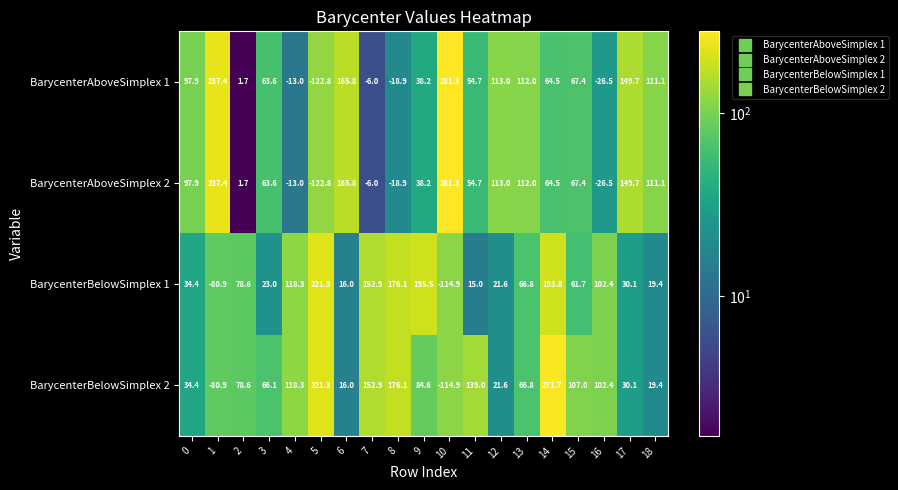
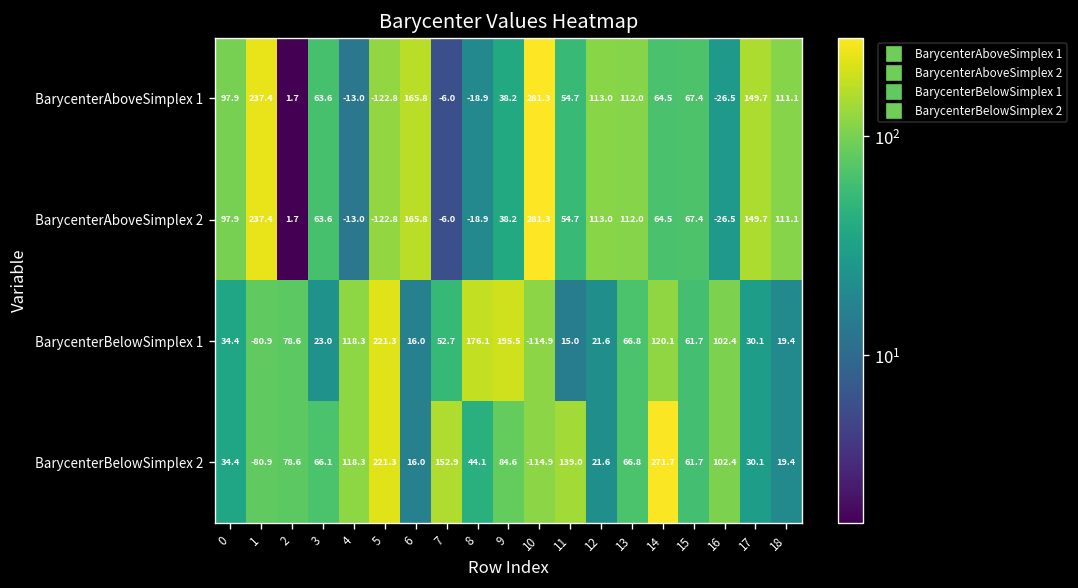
  {
    "BarycenterAboveSimplex 1": {
      "0": 97.9,
      "1": 237.4,
      "2": 1.7,
      "3": 63.6,
      "4": -13.0,
      "5": -122.8,
      "6": 165.8,
      "7": -6.0,
      "8": -18.9,
      "9": 38.2,
      "10": 281.3,
      "11": 54.7,
      "12": 113.0,
      "13": 112.0,
      "14": 64.5,
      "15": 67.4,
      "16": -26.5,
      "17": 149.7,
      "18": 111.1
    },
    "BarycenterAboveSimplex 2": {
      "0": 97.9,
      "1": 237.4,
      "2": 1.7,
      "3": 63.6,
      "4": -13.0,
      "5": -122.8,
      "6": 165.8,
      "7": -6.0,
      "8": -18.9,
      "9": 38.2,
      "10": 281.3,
      "11": 54.7,
      "12": 113.0,
      "13": 112.0,
      "14": 64.5,
      "15": 67.4,
      "16": -26.5,
      "17": 149.7,
      "18": 111.1
    },
    "BarycenterBelowSimplex 1": {
      "0": 34.4,
      "1": -80.9,
      "2": 78.6,
      "3": 23.0,
      "4": 118.3,
      "5": 221.3,
      "6": 16.0,
-     "7": 152.9,
+     "7": 52.7,
      "8": 176.1,
      "9": 195.5,
      "10": -114.9,
      "11": 15.0,
      "12": 21.6,
      "13": 66.8,
-     "14": 193.8,
+     "14": 120.1,
      "15": 61.7,
      "16": 102.4,
      "17": 30.1,
      "18": 19.4
    },
    "BarycenterBelowSimplex 2": {
      "0": 34.4,
      "1": -80.9,
      "2": 78.6,
      "3": 66.1,
      "4": 118.3,
      "5": 221.3,
      "6": 16.0,
      "7": 152.9,
-     "8": 176.1,
+     "8": 44.1,
      "9": 84.6,
      "10": -114.9,
      "11": 139.0,
      "12": 21.6,
      "13": 66.8,
      "14": 271.7,
-     "15": 107.0,
+     "15": 61.7,
      "16": 102.4,
      "17": 30.1,
      "18": 19.4
    }
  }
